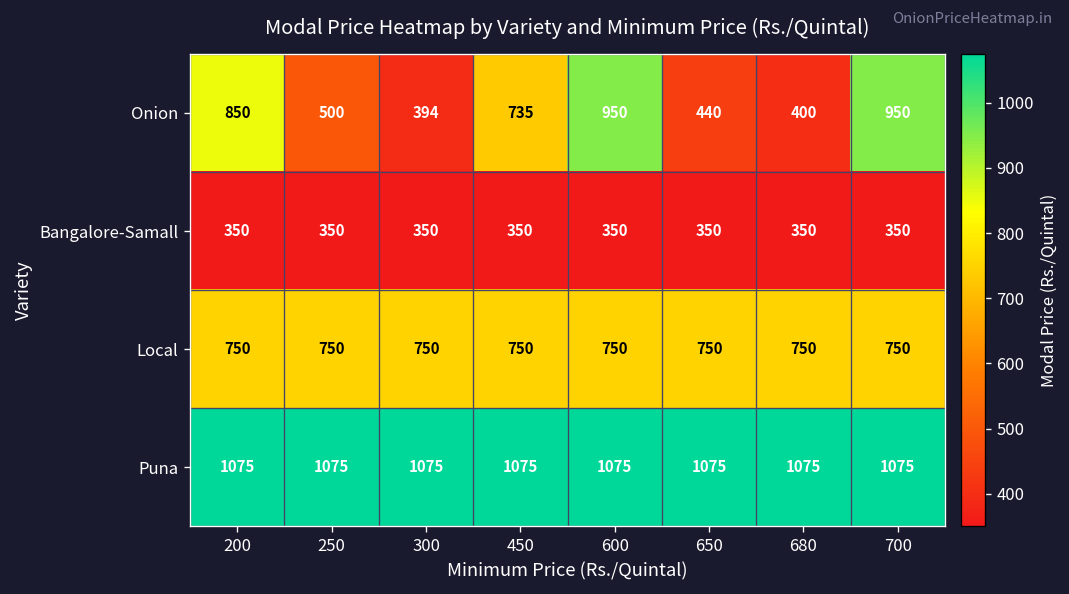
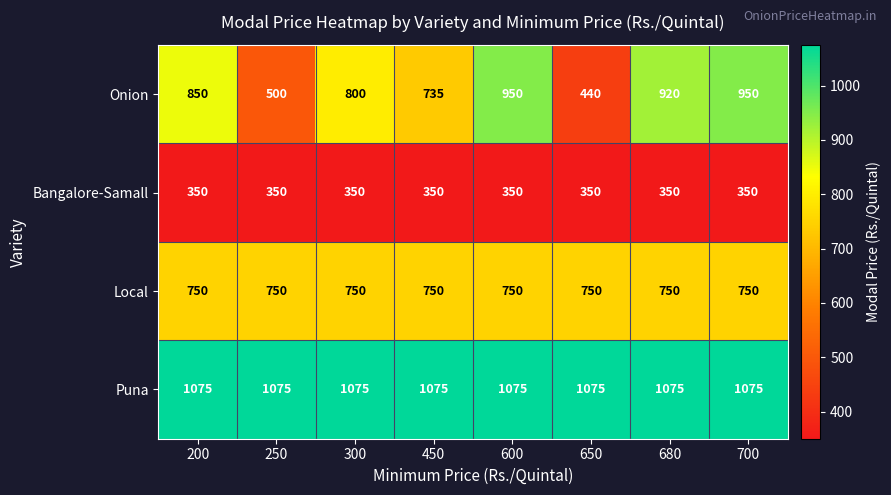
  {
    "Onion": {
      "200": 850,
      "250": 500,
-     "300": 394,
+     "300": 800,
      "450": 735,
      "600": 950,
      "650": 440,
-     "680": 400,
+     "680": 920,
      "700": 950
    },
    "Bangalore-Samall": {
      "200": 350,
      "250": 350,
      "300": 350,
      "450": 350,
      "600": 350,
      "650": 350,
      "680": 350,
      "700": 350
    },
    "Local": {
      "200": 750,
      "250": 750,
      "300": 750,
      "450": 750,
      "600": 750,
      "650": 750,
      "680": 750,
      "700": 750
    },
    "Puna": {
      "200": 1075,
      "250": 1075,
      "300": 1075,
      "450": 1075,
      "600": 1075,
      "650": 1075,
      "680": 1075,
      "700": 1075
    }
  }
